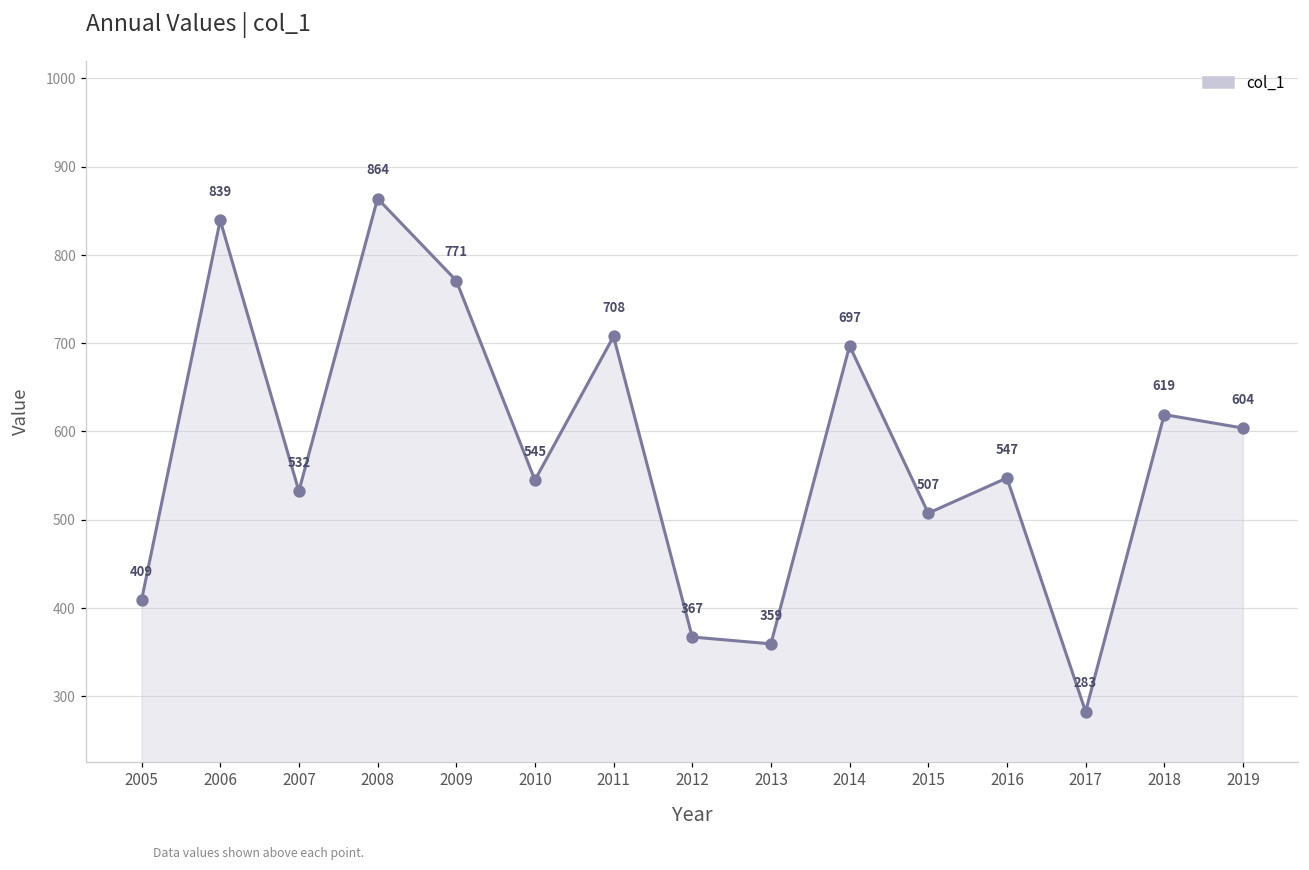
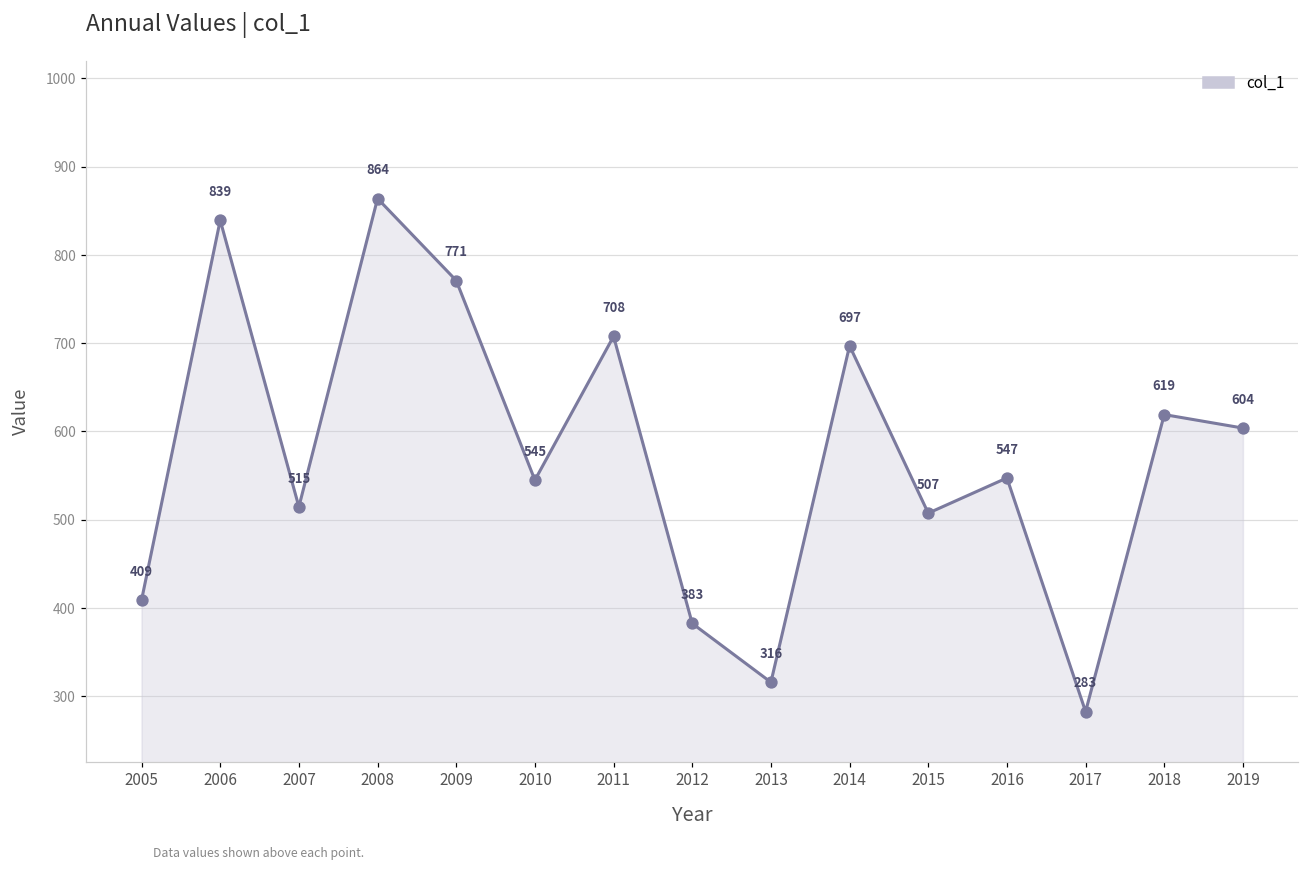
  {
    "2005": 409,
    "2006": 839,
-   "2007": 532,
+   "2007": 515,
    "2008": 864,
    "2009": 771,
    "2010": 545,
    "2011": 708,
-   "2012": 367,
-   "2013": 359,
+   "2012": 383,
+   "2013": 316,
    "2014": 697,
    "2015": 507,
    "2016": 547,
    "2017": 283,
    "2018": 619,
    "2019": 604
  }
